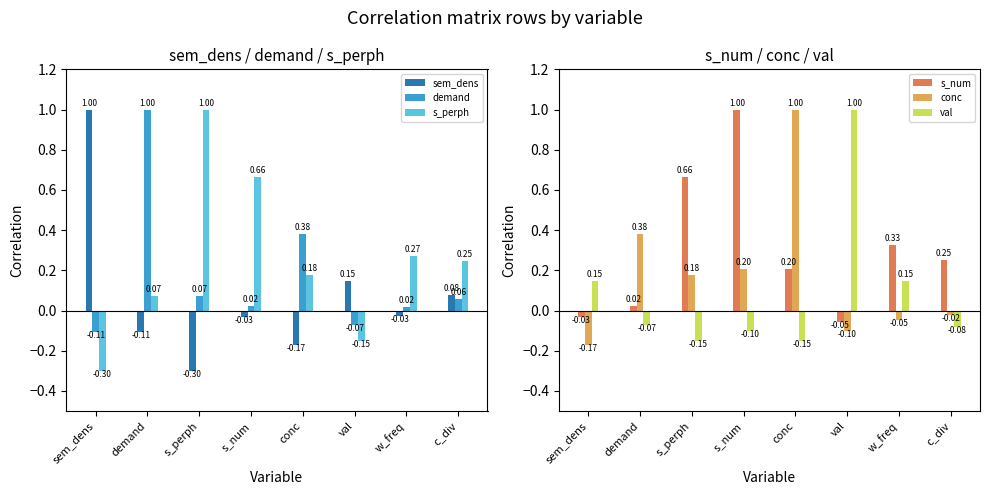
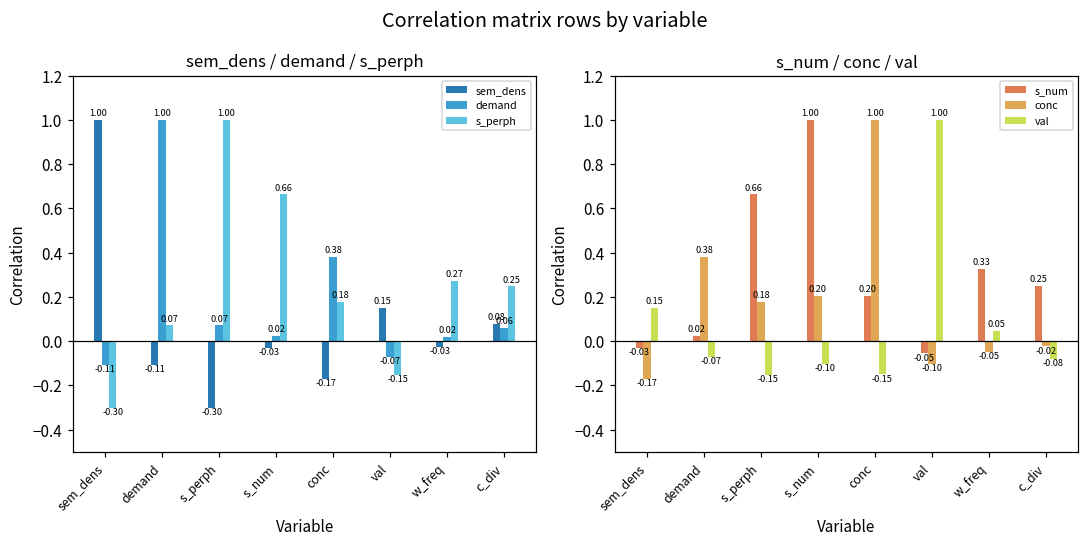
  {
    "s_num / conc / val": {
      "val": {
        "sem_dens": 0.15,
        "demand": -0.07,
        "s_perph": -0.15,
        "s_num": -0.10,
        "conc": -0.15,
        "val": 1.00,
-       "w_freq": 0.15,
+       "w_freq": 0.05,
        "c_div": -0.08
      }
    }
  }
